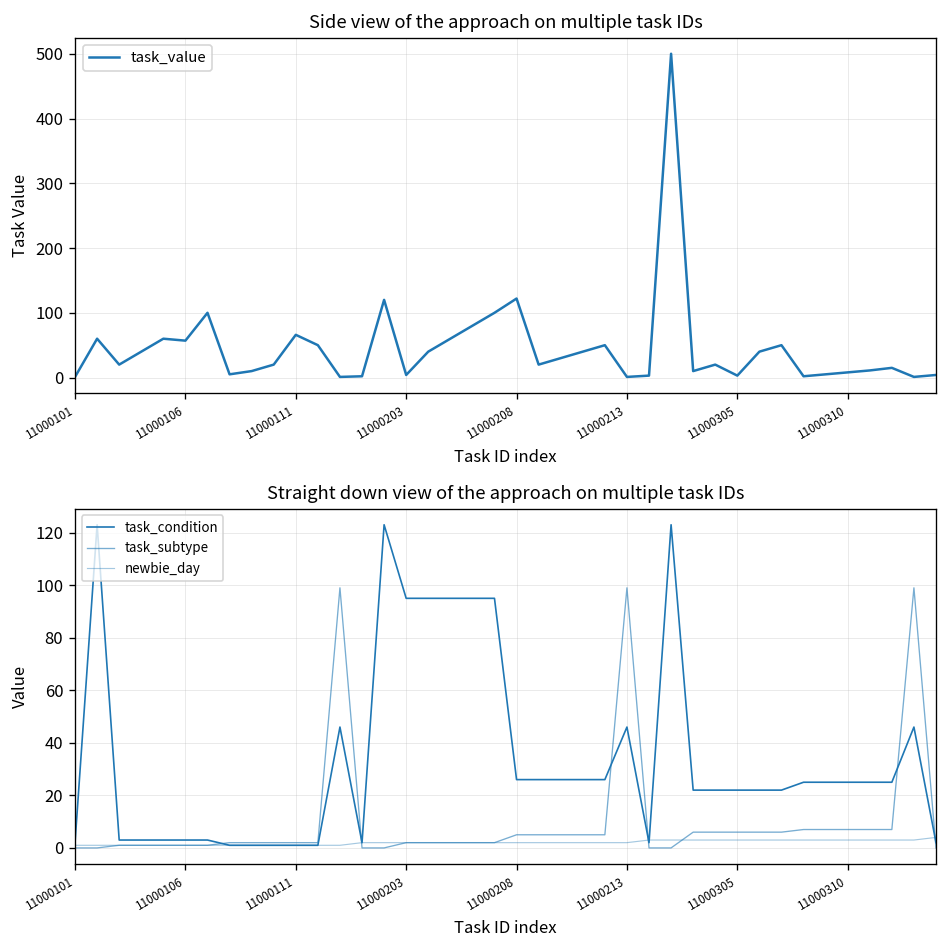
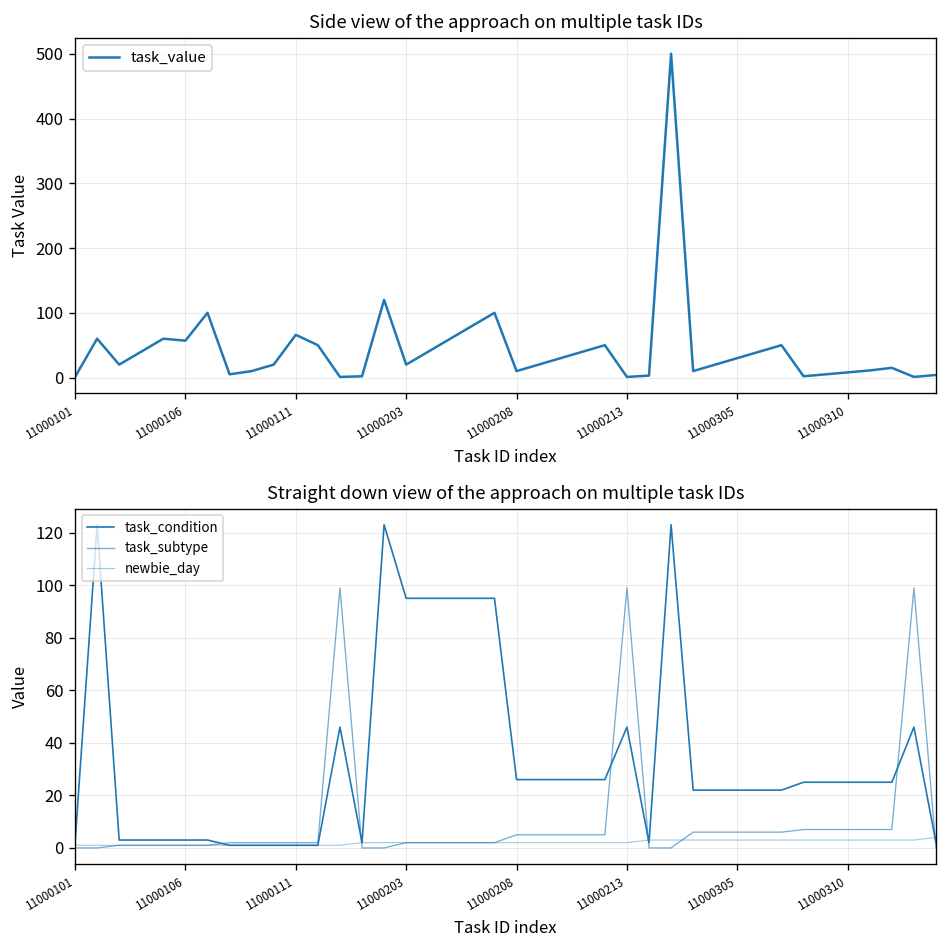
  {
    "Side view of the approach on multiple task IDs": {
      "11000101": 0,
      "11000106": 60,
      "11000111": 70,
-     "11000203": 0,
-     "11000208": 120,
+     "11000203": 20,
+     "11000208": 10,
      "11000213": 0,
-     "11000305": 0,
+     "11000305": 30,
      "11000310": 10
    }
  }
